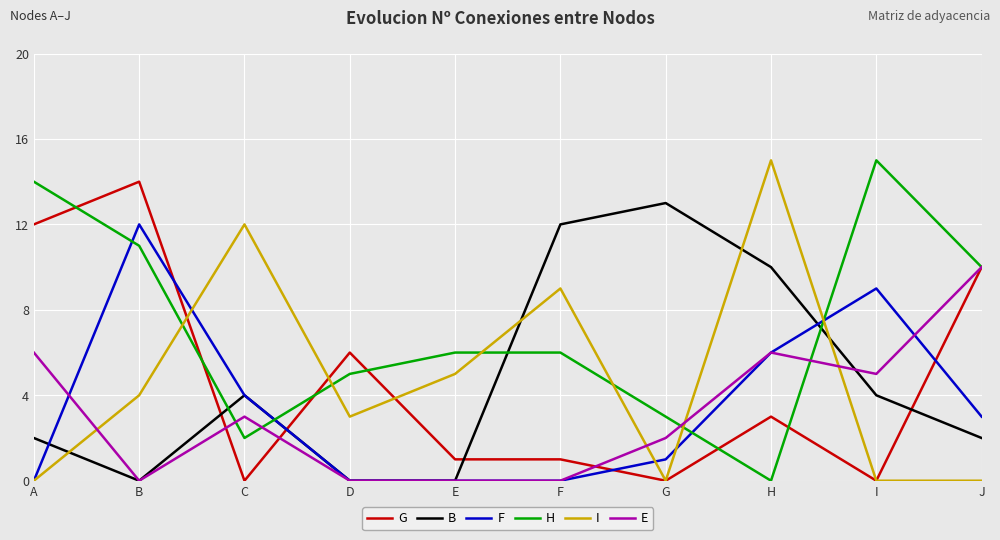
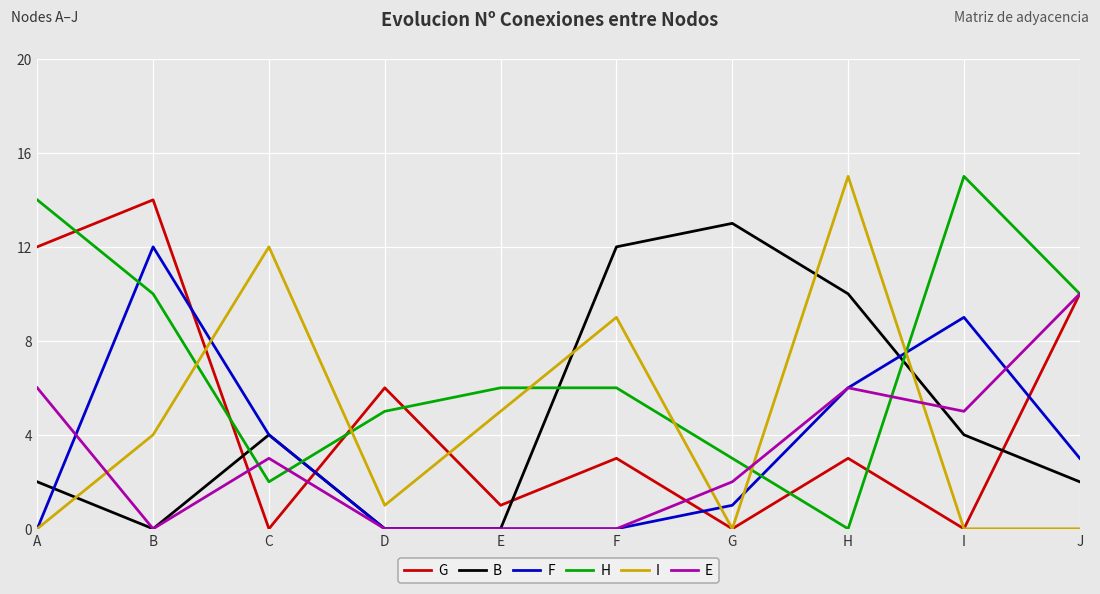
  {
    "G": {
      "A": 12,
      "B": 14,
      "C": 0,
      "D": 6,
      "E": 1,
-     "F": 1,
+     "F": 3,
      "H": 3
    },
    "B": {
      "A": 2,
      "F": 12,
      "G": 13,
      "H": 10,
      "I": 4,
      "J": 2
    },
    "F": {
      "B": 12,
      "G": 1,
      "I": 9,
      "J": 3
    },
    "H": {
      "A": 14,
-     "B": 11,
+     "B": 10,
      "C": 2,
      "D": 5,
      "E": 6,
      "F": 6,
      "G": 3,
      "H": 0,
      "I": 15
    },
    "I": {
      "B": 4,
      "C": 12,
-     "D": 3,
+     "D": 1,
      "E": 5,
      "F": 9,
      "H": 15,
      "J": 0
    },
    "E": {
      "A": 6,
      "C": 3,
      "G": 2,
      "I": 5
    }
  }
